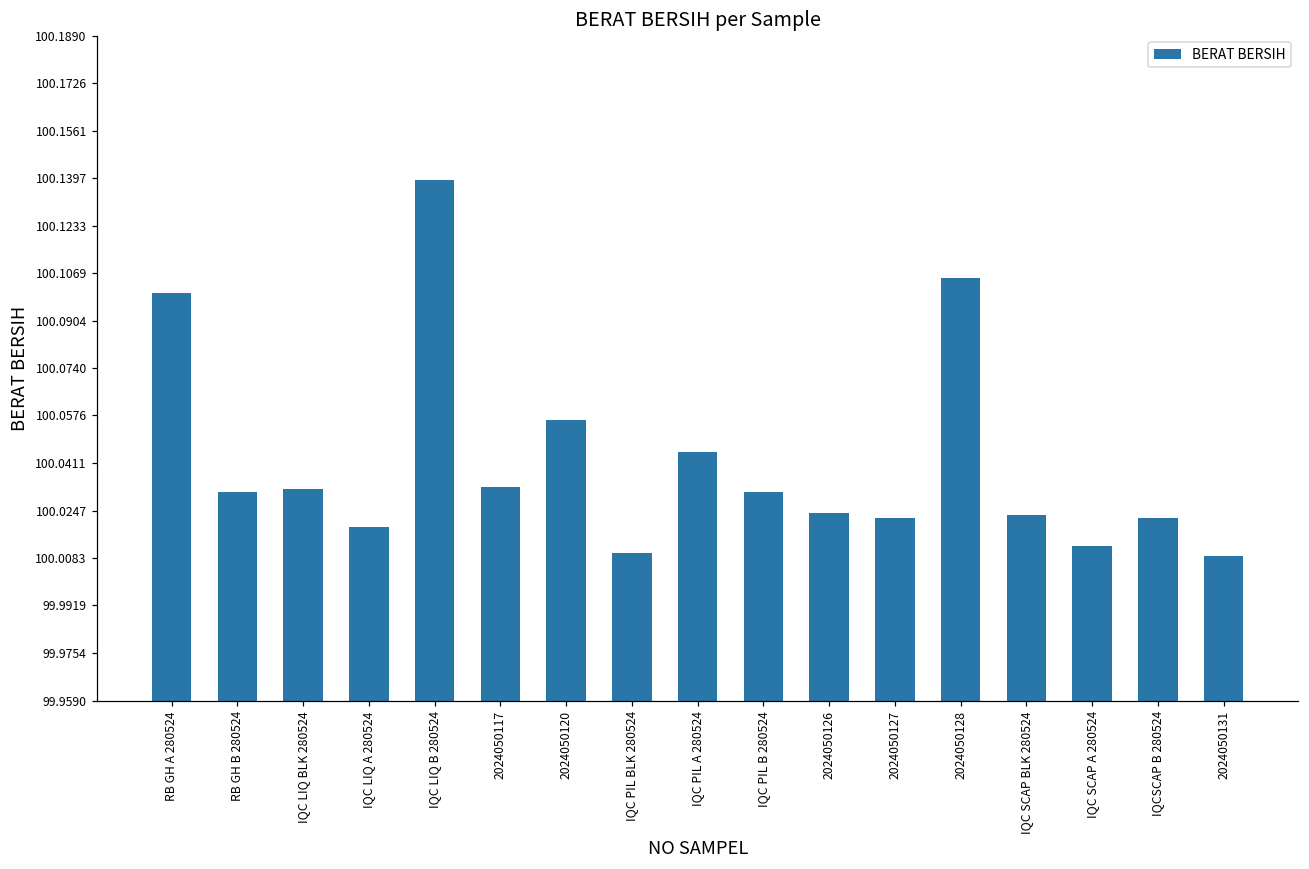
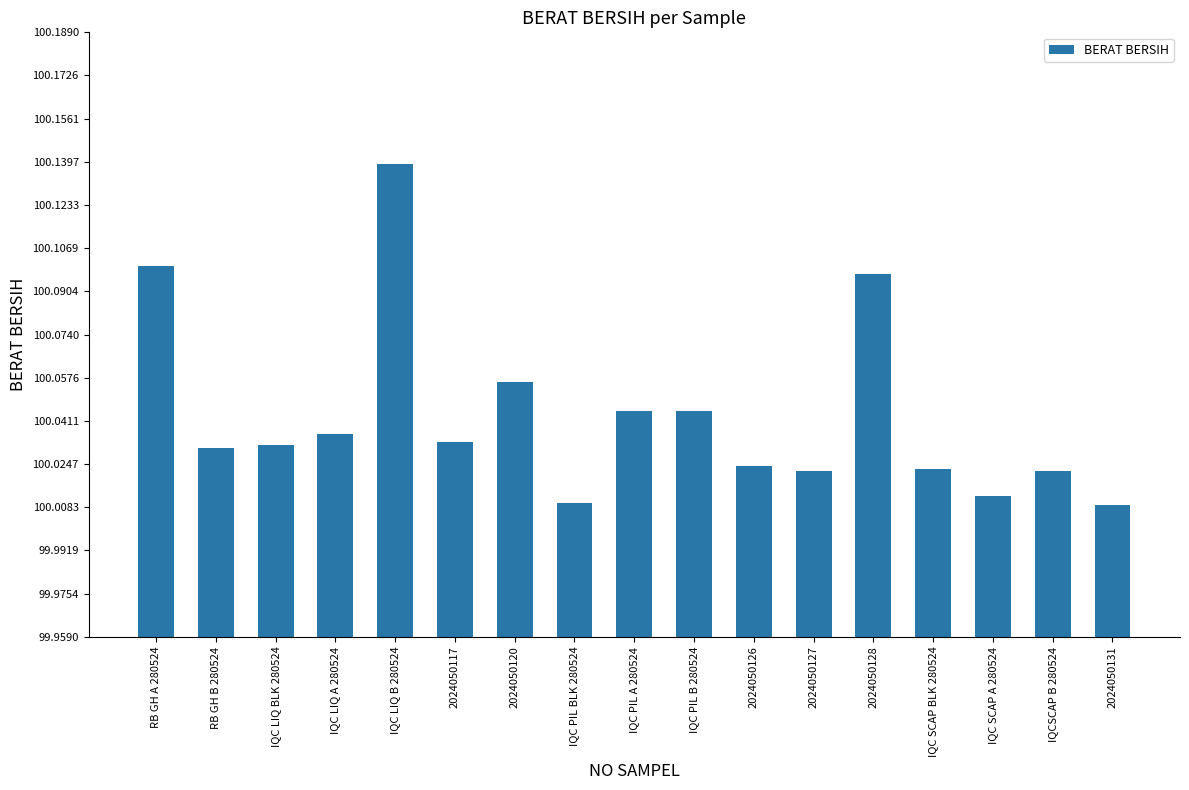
  {
    "RB GH A 280524": 100.100,
    "RB GH B 280524": 100.031,
    "IQC LIQ BLK 280524": 100.032,
-   "IQC LIQ A 280524": 100.019,
+   "IQC LIQ A 280524": 100.036,
    "IQC LIQ B 280524": 100.139,
    "2024050117": 100.033,
    "2024050120": 100.056,
    "IQC PIL BLK 280524": 100.010,
    "IQC PIL A 280524": 100.045,
-   "IQC PIL B 280524": 100.031,
+   "IQC PIL B 280524": 100.045,
    "2024050126": 100.024,
    "2024050127": 100.022,
-   "2024050128": 100.105,
+   "2024050128": 100.097,
    "IQC SCAP BLK 280524": 100.023,
    "IQC SCAP A 280524": 100.013,
    "IQCSCAP B 280524": 100.022,
    "2024050131": 100.009
  }
